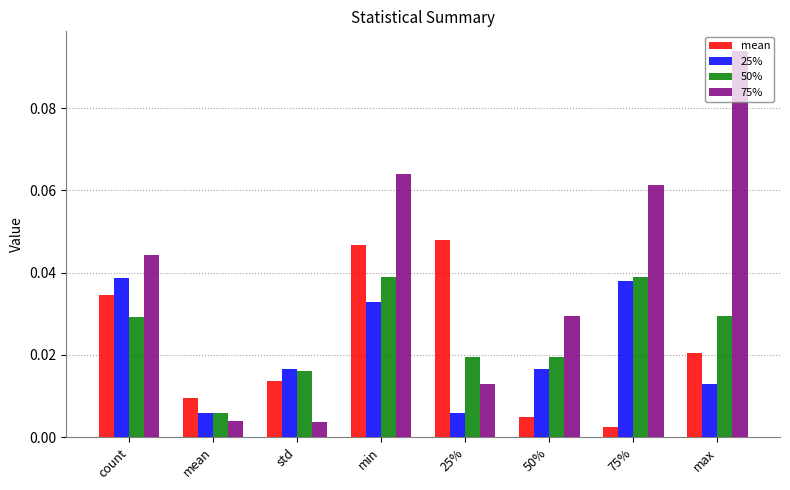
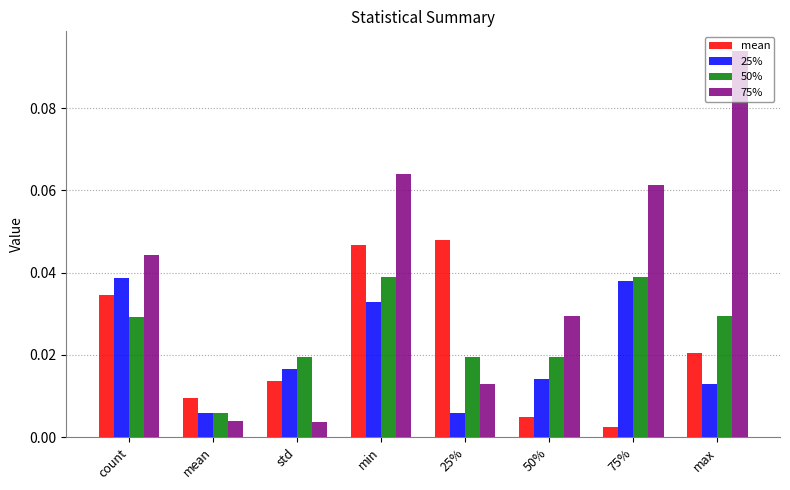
  {
    "mean": {
      "count": 0.035,
      "mean": 0.010,
      "std": 0.014,
      "min": 0.047,
      "25%": 0.048,
      "50%": 0.005,
      "75%": 0.003,
      "max": 0.020
    },
    "25%": {
      "count": 0.039,
      "mean": 0.006,
      "std": 0.017,
      "min": 0.033,
      "25%": 0.006,
-     "50%": 0.017,
+     "50%": 0.014,
      "75%": 0.038,
      "max": 0.013
    },
    "50%": {
      "count": 0.029,
      "mean": 0.006,
-     "std": 0.016,
+     "std": 0.020,
      "min": 0.039,
      "25%": 0.020,
      "50%": 0.020,
      "75%": 0.039,
      "max": 0.030
    },
    "75%": {
      "count": 0.044,
      "mean": 0.004,
      "std": 0.004,
      "min": 0.064,
      "25%": 0.013,
      "50%": 0.030,
      "75%": 0.061
    }
  }
